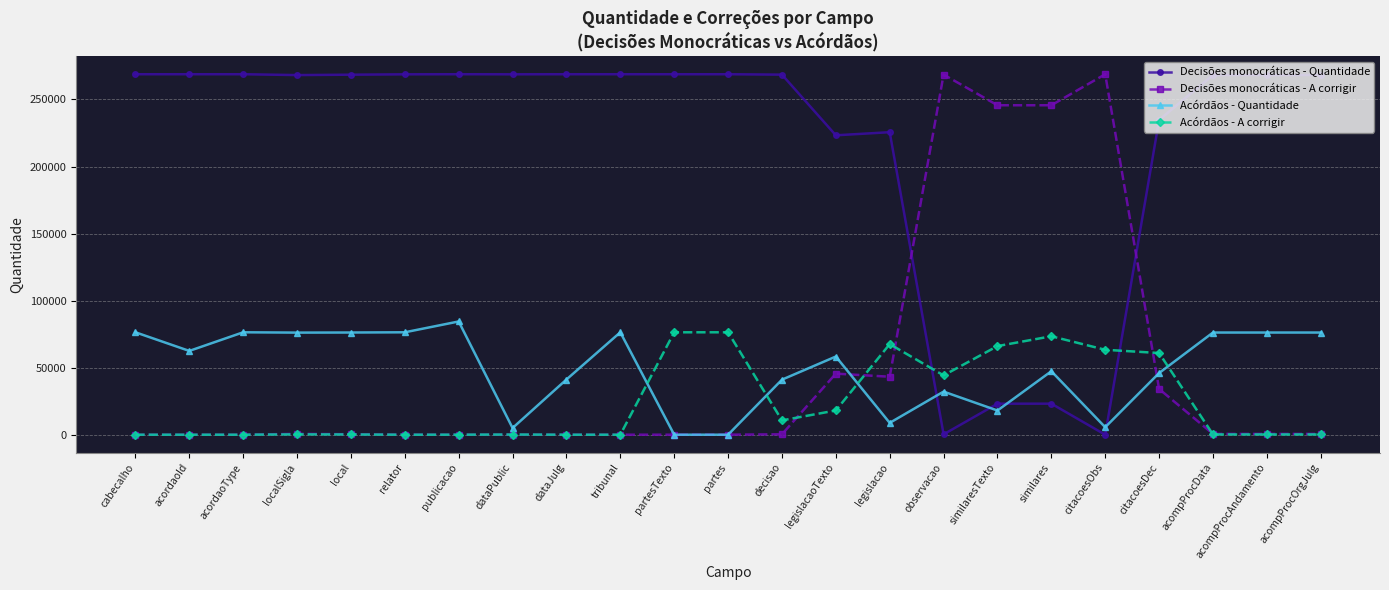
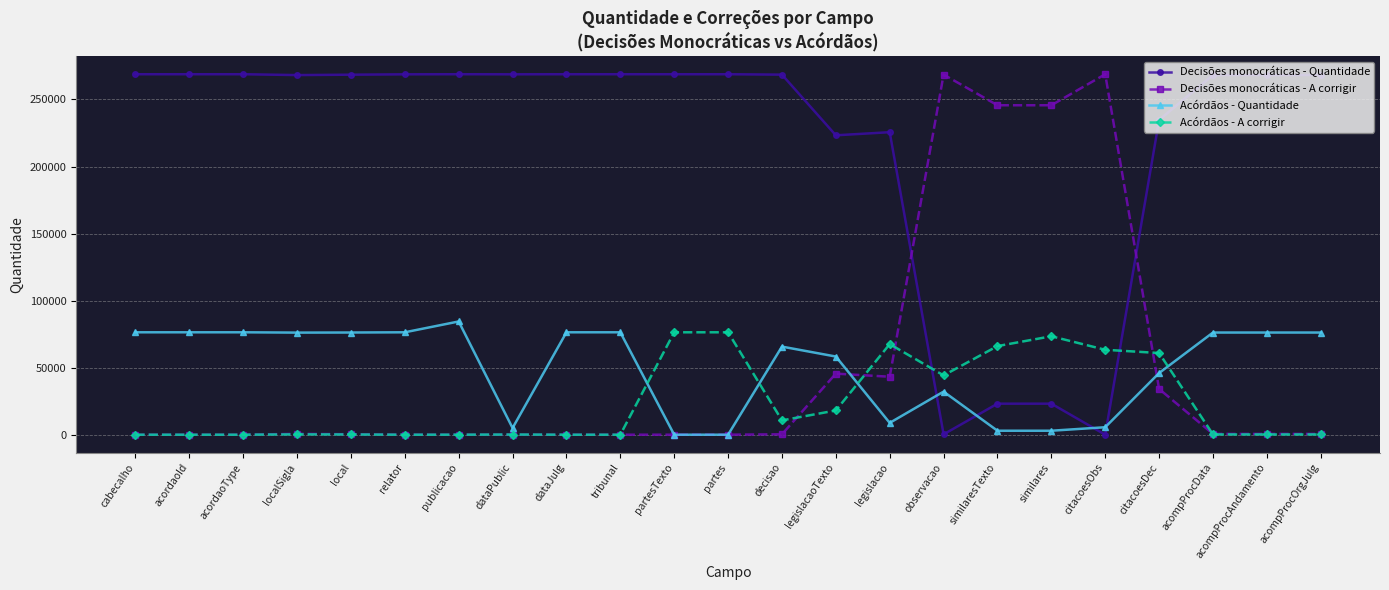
  {
    "Acórdãos - Quantidade": {
      "cabecalho": 76000,
-     "acordaoId": 62000,
+     "acordaoId": 76000,
      "acordaoType": 76000,
      "localSigla": 76000,
      "local": 76000,
      "relator": 76000,
      "publicacao": 84000,
      "dataPublic": 5000,
-     "dataJulg": 41000,
+     "dataJulg": 76000,
      "tribunal": 76000,
-     "decisao": 41000,
+     "decisao": 66000,
      "legislacaoTexto": 58000,
      "legislacao": 9000,
      "observacao": 32000,
-     "similaresTexto": 18000,
-     "similares": 47000,
+     "similaresTexto": 3000,
+     "similares": 3000,
      "citacoesObs": 6000,
      "citacoesDec": 46000,
      "acompProcData": 76000,
      "acompProcAndamento": 76000,
      "acompProcOrgJulg": 76000
    },
    "Acórdãos - A corrigir": {
      "partesTexto": 76000,
      "partes": 76000,
      "decisao": 11000,
      "legislacaoTexto": 18000,
      "legislacao": 68000,
      "observacao": 44000,
      "similaresTexto": 66000,
      "similares": 73000,
      "citacoesObs": 63000,
      "citacoesDec": 61000
    }
  }
